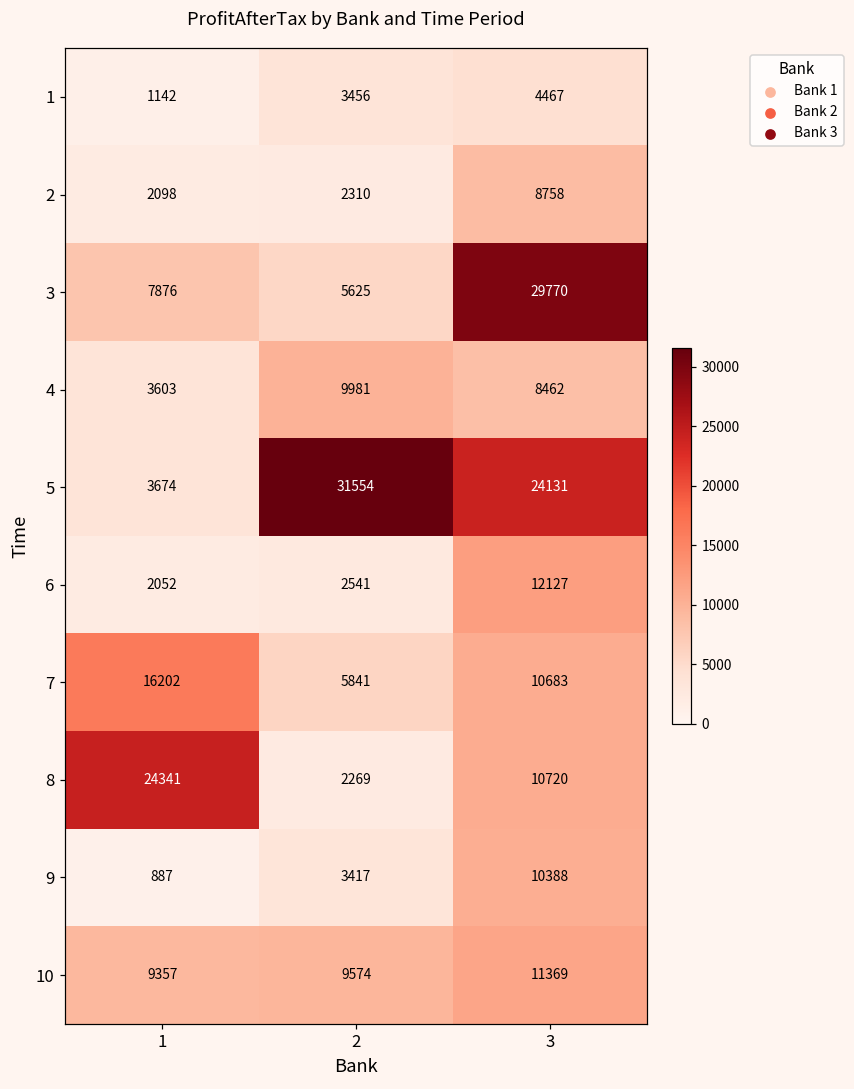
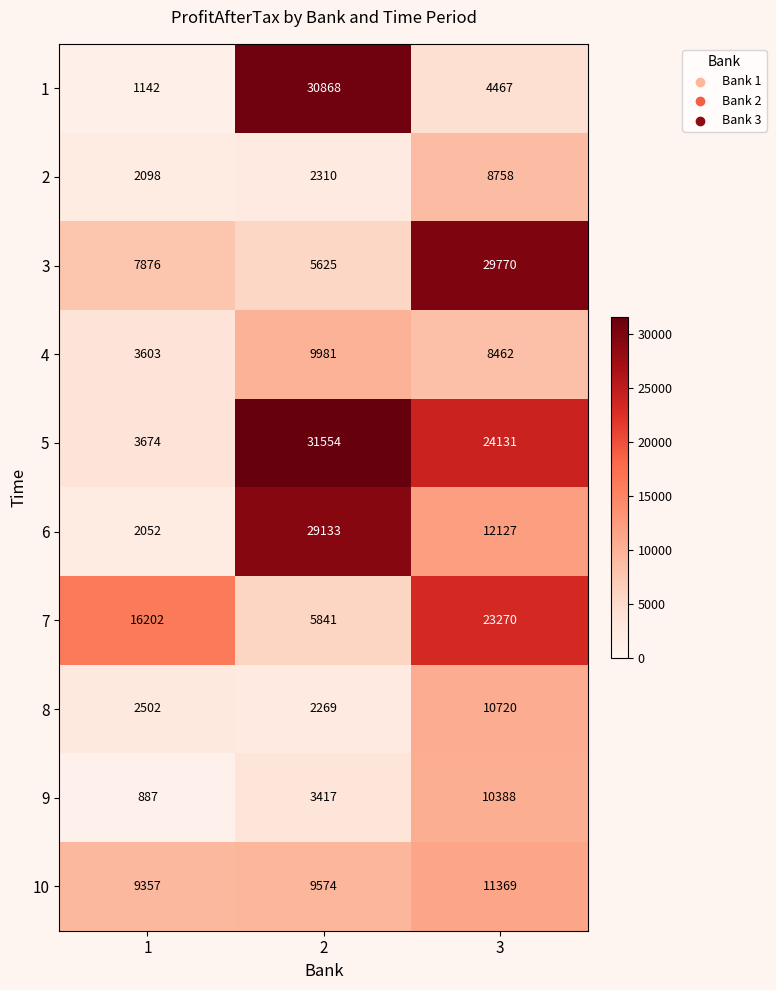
  {
    "1": {
      "1": 1142,
-     "2": 3456,
+     "2": 30868,
      "3": 4467
    },
    "2": {
      "1": 2098,
      "2": 2310,
      "3": 8758
    },
    "3": {
      "1": 7876,
      "2": 5625,
      "3": 29770
    },
    "4": {
      "1": 3603,
      "2": 9981,
      "3": 8462
    },
    "5": {
      "1": 3674,
      "2": 31554,
      "3": 24131
    },
    "6": {
      "1": 2052,
-     "2": 2541,
+     "2": 29133,
      "3": 12127
    },
    "7": {
      "1": 16202,
      "2": 5841,
-     "3": 10683
+     "3": 23270
    },
    "8": {
-     "1": 24341,
+     "1": 2502,
      "2": 2269,
      "3": 10720
    },
    "9": {
      "1": 887,
      "2": 3417,
      "3": 10388
    },
    "10": {
      "1": 9357,
      "2": 9574,
      "3": 11369
    }
  }
